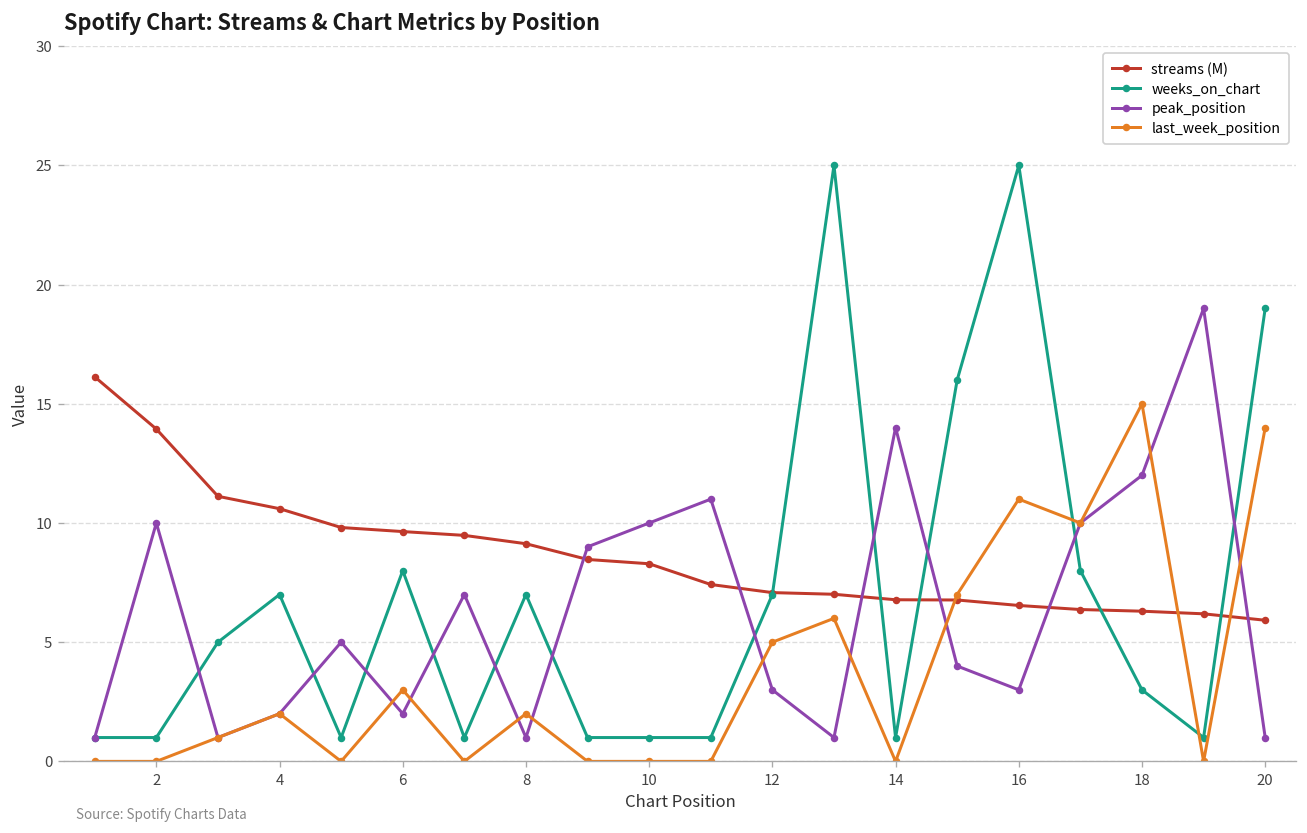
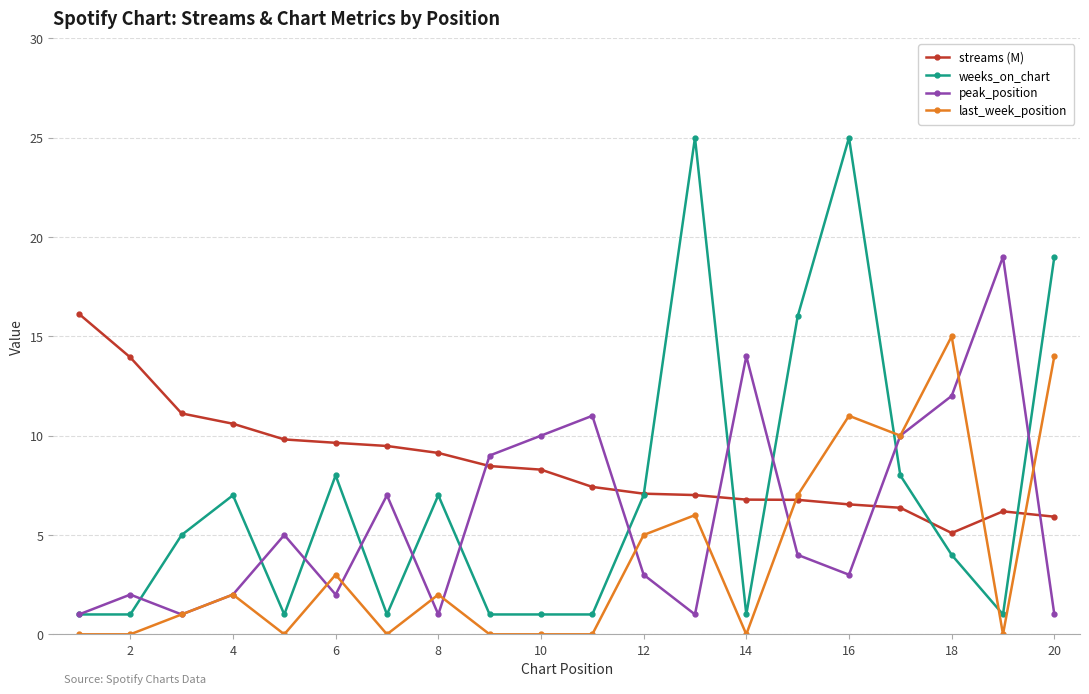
  {
    "streams (M)": {
      "2": 13.9,
      "4": 10.6,
      "6": 9.6,
      "8": 9.1,
      "10": 8.3,
      "14": 6.8,
      "16": 6.5,
-     "18": 6.3,
+     "18": 5.1,
      "20": 5.9
    },
    "weeks_on_chart": {
      "2": 1,
      "4": 7,
      "6": 8,
      "8": 7,
      "10": 1,
      "14": 1,
      "16": 25,
-     "18": 3,
+     "18": 4,
      "20": 19
    },
    "peak_position": {
-     "2": 10,
+     "2": 2,
      "6": 2,
      "8": 1,
      "10": 10,
      "12": 3,
      "14": 14,
      "16": 3,
      "18": 12,
      "20": 1
    },
    "last_week_position": {
      "2": 0.0,
      "6": 3.0,
      "8": 2.0,
      "10": 0.0,
      "12": 5.0,
      "14": 0.0,
      "16": 11.0,
      "18": 15.0,
      "20": 14.0
    }
  }
